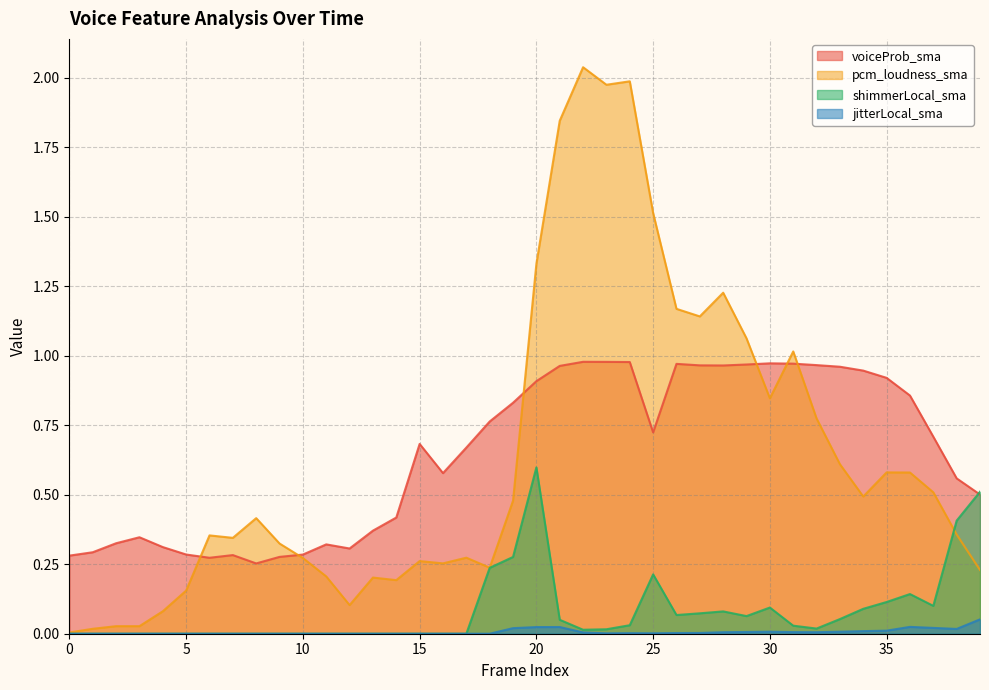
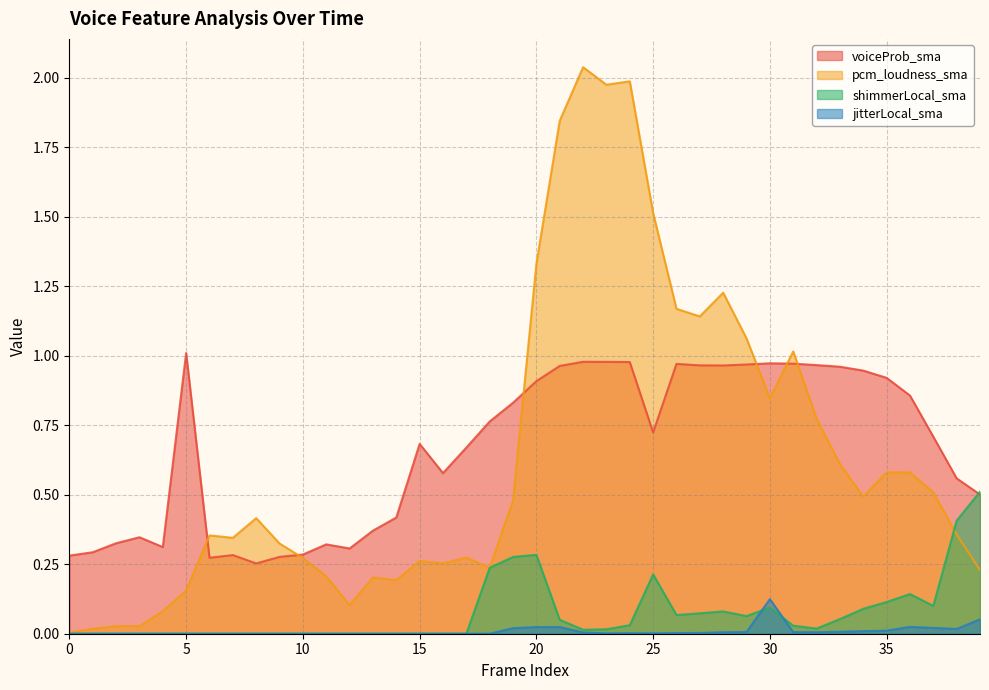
  {
    "voiceProb_sma": {
      "0": 0.28,
-     "5": 0.29,
+     "5": 1.01,
      "10": 0.28,
      "15": 0.68,
      "20": 0.91,
      "25": 0.72,
      "30": 0.97,
      "35": 0.92
    },
    "pcm_loudness_sma": {
      "5": 0.16,
      "10": 0.27,
      "15": 0.26,
      "20": 1.33,
      "25": 1.51,
      "30": 0.85,
      "35": 0.58
    },
    "shimmerLocal_sma": {
-     "20": 0.60,
+     "20": 0.28,
      "25": 0.21,
      "30": 0.09,
      "35": 0.11
    },
    "jitterLocal_sma": {
      "20": 0.02,
      "25": 0.00,
-     "30": 0.01,
+     "30": 0.12,
      "35": 0.01
    }
  }
